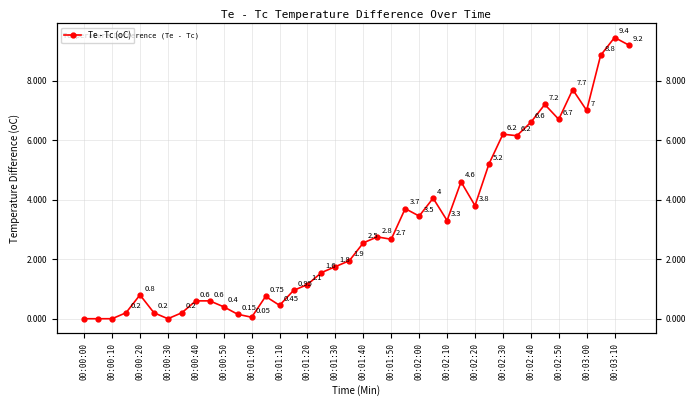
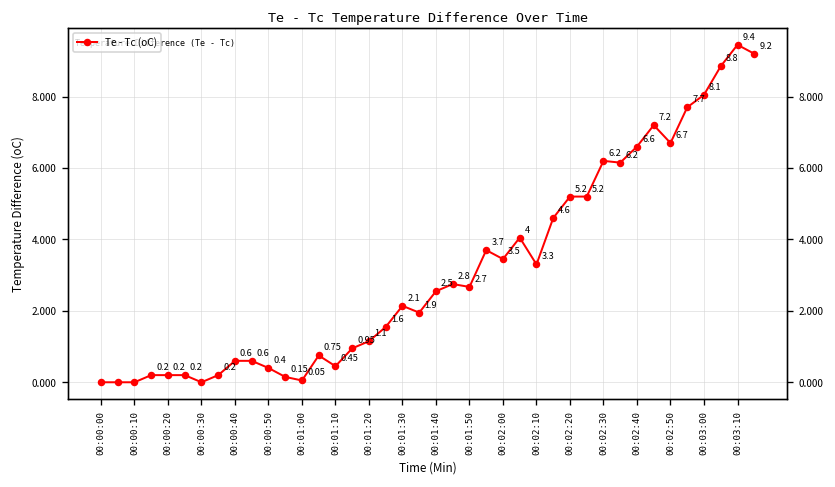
  {
-   "00:00:20": 0.8,
+   "00:00:20": 0.2,
    "00:00:50": 0.4,
    "00:01:00": 0.05,
    "00:01:10": 0.45,
-   "00:01:30": 1.8,
+   "00:01:30": 2.1,
    "00:01:50": 2.7,
    "00:02:00": 3.5,
    "00:02:10": 3.3,
-   "00:02:20": 3.8,
+   "00:02:20": 5.2,
    "00:02:40": 6.6,
    "00:02:50": 6.7,
-   "00:03:00": 7,
+   "00:03:00": 8.1,
    "00:03:10": 9.4
  }
